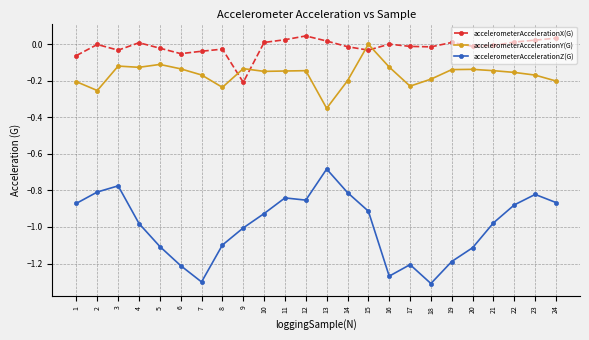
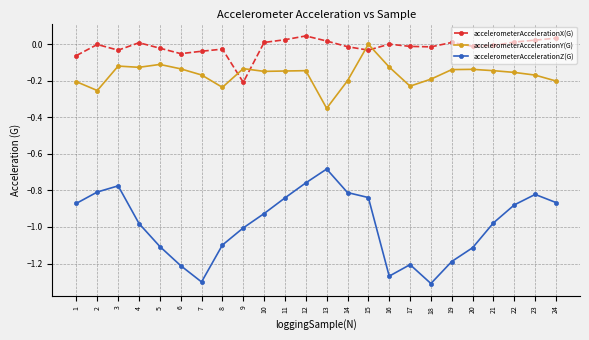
  {
    "accelerometerAccelerationX(G)": {
      "1": -0.06,
      "2": 0.00,
      "3": -0.03,
      "4": 0.01,
      "5": -0.02,
      "6": -0.05,
      "7": -0.04,
      "8": -0.03,
      "9": -0.21,
      "10": 0.01,
      "11": 0.02,
      "12": 0.05,
      "13": 0.02,
      "14": -0.01,
      "15": -0.03,
      "16": 0.00,
      "17": -0.01,
      "18": -0.01
    },
    "accelerometerAccelerationY(G)": {
      "1": -0.21,
      "2": -0.25,
      "3": -0.12,
      "4": -0.13,
      "5": -0.11,
      "6": -0.13,
      "7": -0.17,
      "8": -0.24,
      "9": -0.13,
      "10": -0.15,
      "11": -0.15,
      "12": -0.14,
      "13": -0.35,
      "14": -0.20,
      "15": 0.00,
      "16": -0.12,
      "17": -0.23,
      "18": -0.19,
      "19": -0.14,
      "20": -0.14,
      "21": -0.14,
      "22": -0.15,
      "23": -0.17,
      "24": -0.20
    },
    "accelerometerAccelerationZ(G)": {
      "1": -0.87,
      "2": -0.81,
      "3": -0.77,
      "4": -0.98,
      "5": -1.11,
      "6": -1.21,
      "7": -1.30,
      "8": -1.10,
      "9": -1.01,
      "10": -0.93,
      "11": -0.84,
-     "12": -0.85,
+     "12": -0.76,
      "13": -0.68,
      "14": -0.81,
-     "15": -0.91,
+     "15": -0.84,
      "16": -1.27,
      "17": -1.21,
      "18": -1.31,
      "19": -1.19,
      "20": -1.11,
      "21": -0.98,
      "22": -0.88,
      "23": -0.82,
      "24": -0.87
    }
  }
